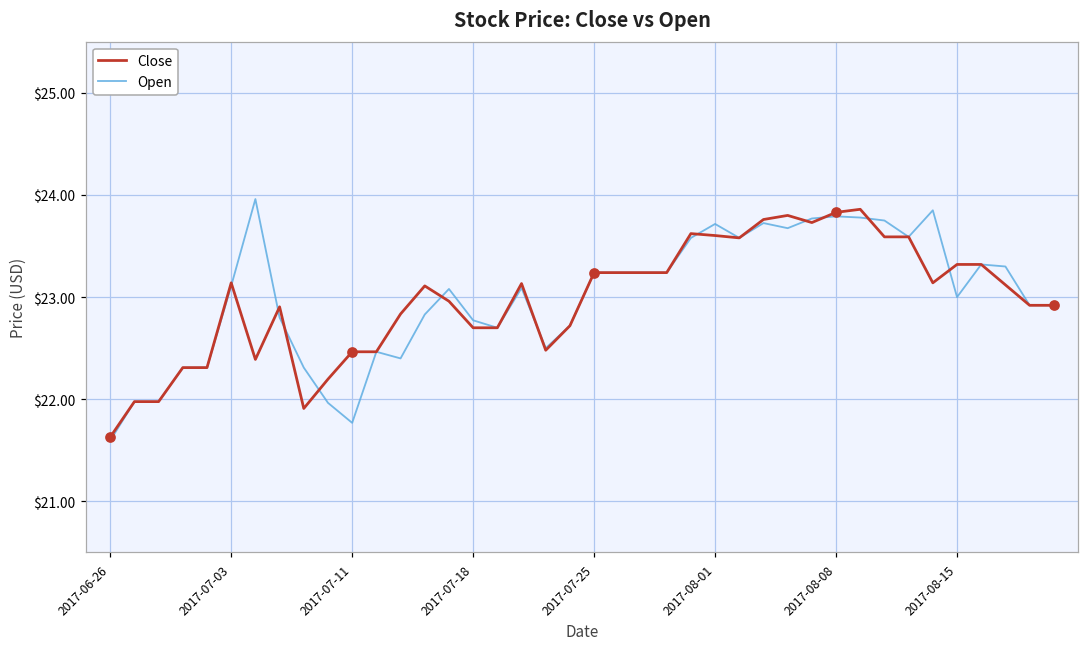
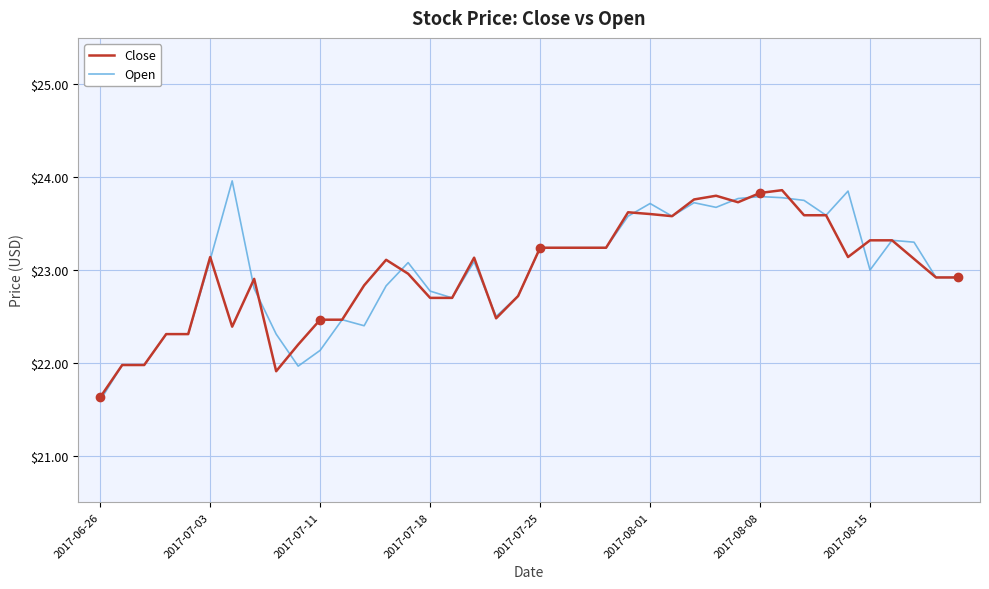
  {
    "Open": {
      "2017-06-26": "$21.6",
      "2017-07-03": "$23.1",
-     "2017-07-11": "$21.8",
+     "2017-07-11": "$22.1",
      "2017-07-18": "$22.8",
      "2017-08-01": "$23.7",
      "2017-08-08": "$23.8",
      "2017-08-15": "$23.0"
    }
  }
